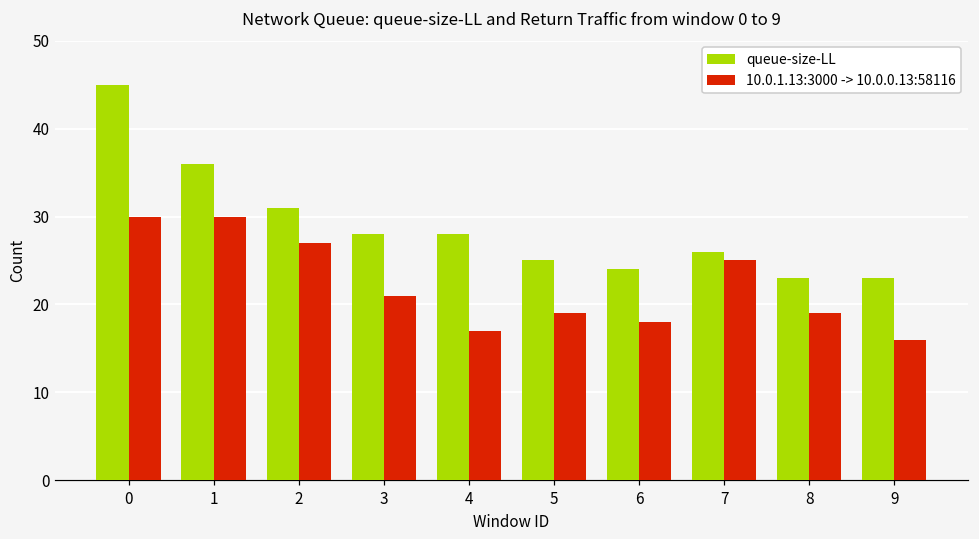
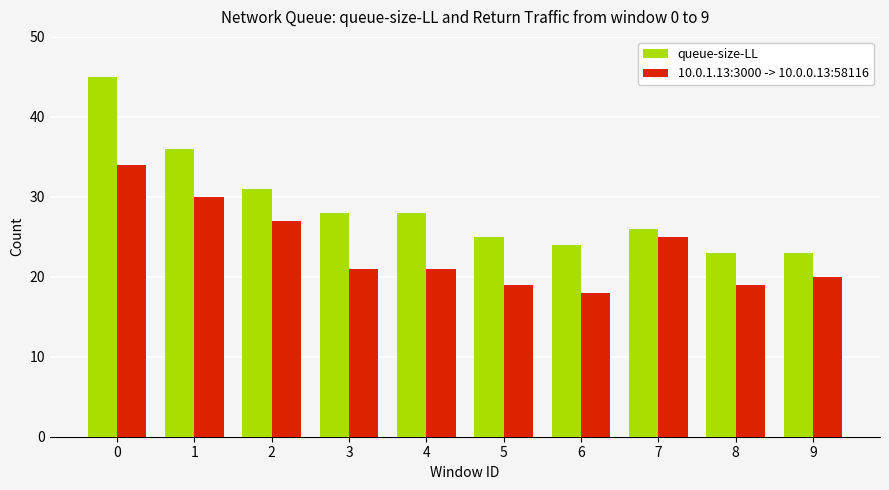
  {
    "queue-size-LL": {
      "0": 45,
      "1": 36,
      "2": 31,
      "3": 28,
      "4": 28,
      "5": 25,
      "6": 24,
      "7": 26,
      "8": 23,
      "9": 23
    },
    "10.0.1.13:3000 -> 10.0.0.13:58116": {
-     "0": 30,
+     "0": 34,
      "1": 30,
      "2": 27,
      "3": 21,
-     "4": 17,
+     "4": 21,
      "5": 19,
      "6": 18,
      "7": 25,
      "8": 19,
-     "9": 16
+     "9": 20
    }
  }
